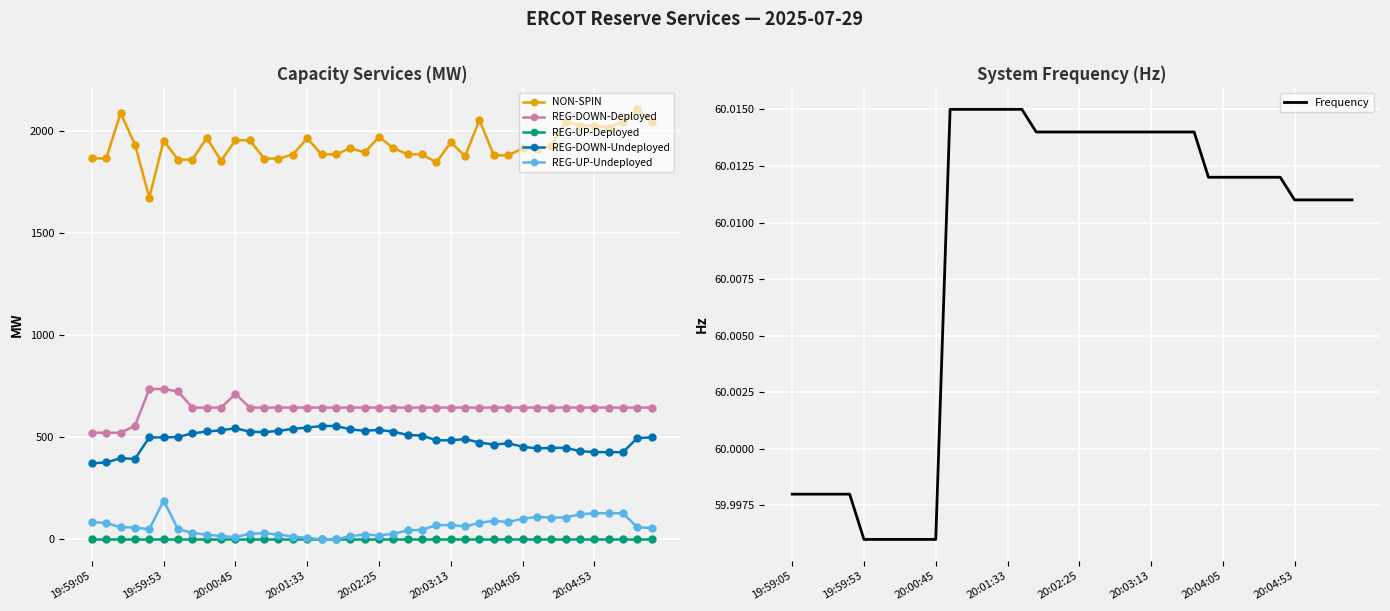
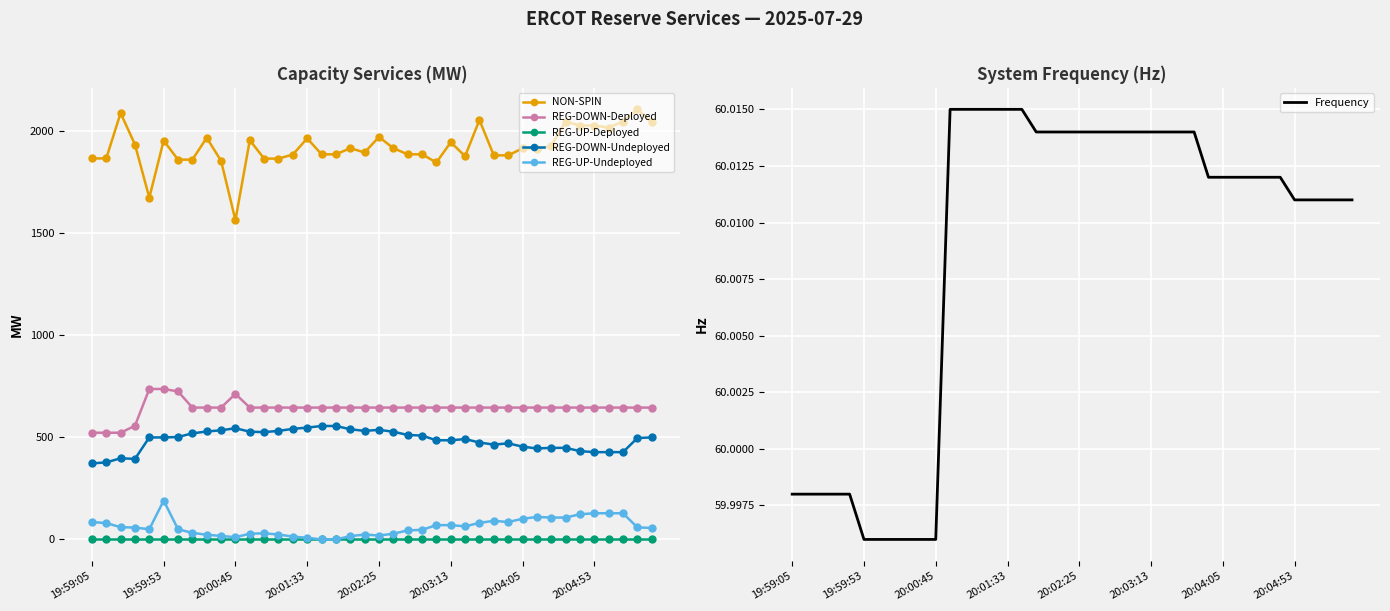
  {
    "Capacity Services (MW)": {
      "NON-SPIN": {
        "19:59:05": 1860,
        "19:59:53": 1950,
-       "20:00:45": 1950,
+       "20:00:45": 1560,
        "20:01:33": 1960,
        "20:02:25": 1970,
        "20:03:13": 1940
      },
      "REG-DOWN-Deployed": {
        "19:59:05": 520,
        "19:59:53": 740,
        "20:00:45": 710,
        "20:01:33": 650,
        "20:02:25": 650,
        "20:03:13": 650,
        "20:04:05": 650,
        "20:04:53": 650
      },
      "REG-UP-Deployed": {
        "19:59:05": 0,
        "19:59:53": 0,
        "20:02:25": 0,
        "20:03:13": 0,
        "20:04:05": 0,
        "20:04:53": 0
      },
      "REG-DOWN-Undeployed": {
        "19:59:05": 370,
        "19:59:53": 500,
        "20:00:45": 540,
        "20:01:33": 550,
        "20:02:25": 540,
        "20:03:13": 490,
        "20:04:05": 450,
        "20:04:53": 430
      },
      "REG-UP-Undeployed": {
        "19:59:05": 90,
        "19:59:53": 190,
        "20:02:25": 20,
        "20:03:13": 70,
        "20:04:05": 100,
        "20:04:53": 130
      }
    },
    "System Frequency (Hz)": {
      "19:59:05": 59.9980,
      "19:59:53": 59.9960,
      "20:00:45": 59.9960,
      "20:01:33": 60.0150,
      "20:02:25": 60.0140,
      "20:03:13": 60.0140,
      "20:04:05": 60.0120,
      "20:04:53": 60.0110
    }
  }
